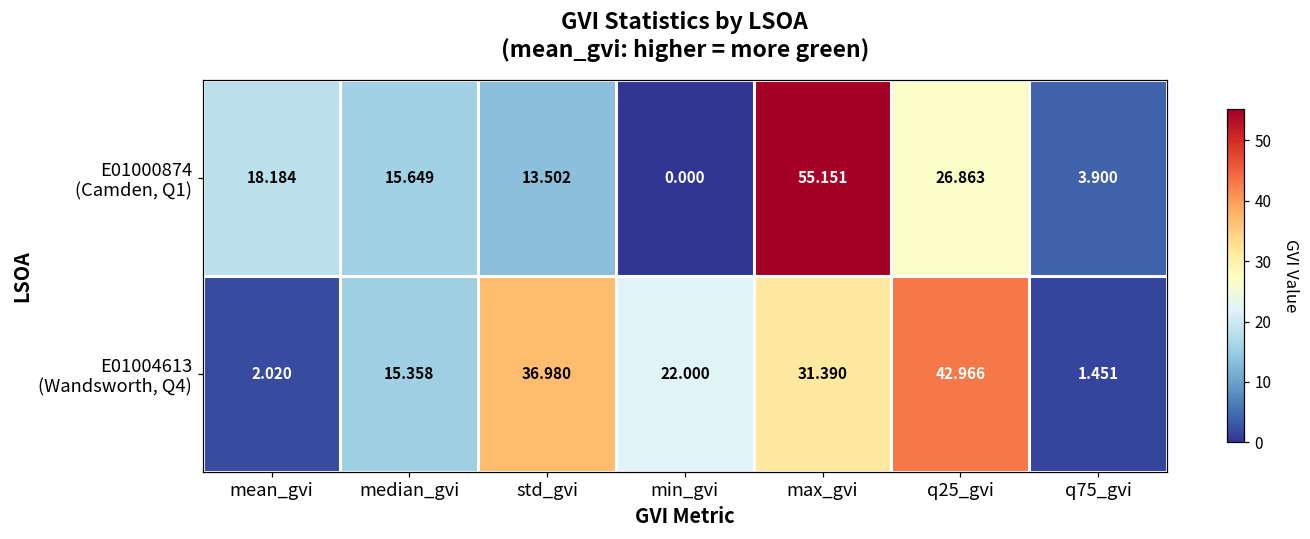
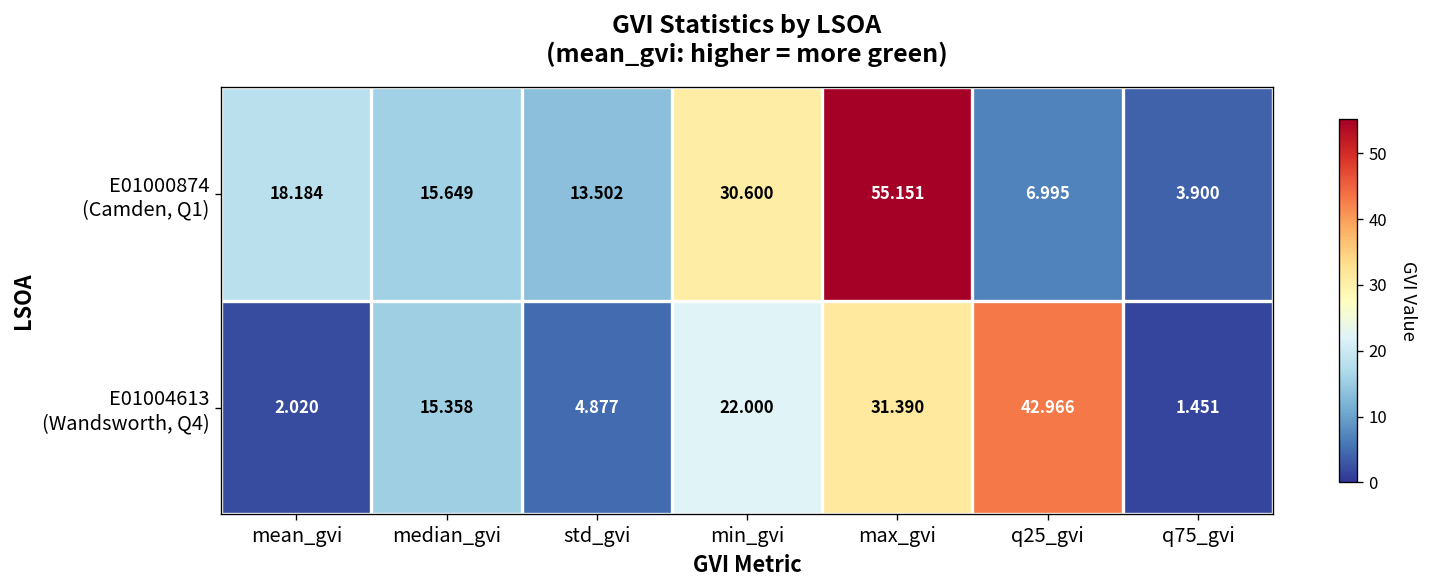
  {
    "E01000874 (Camden, Q1)": {
      "mean_gvi": 18.184,
      "median_gvi": 15.649,
      "std_gvi": 13.502,
-     "min_gvi": 0.000,
+     "min_gvi": 30.600,
      "max_gvi": 55.151,
-     "q25_gvi": 26.863,
+     "q25_gvi": 6.995,
      "q75_gvi": 3.900
    },
    "E01004613 (Wandsworth, Q4)": {
      "mean_gvi": 2.020,
      "median_gvi": 15.358,
-     "std_gvi": 36.980,
+     "std_gvi": 4.877,
      "min_gvi": 22.000,
      "max_gvi": 31.390,
      "q25_gvi": 42.966,
      "q75_gvi": 1.451
    }
  }
